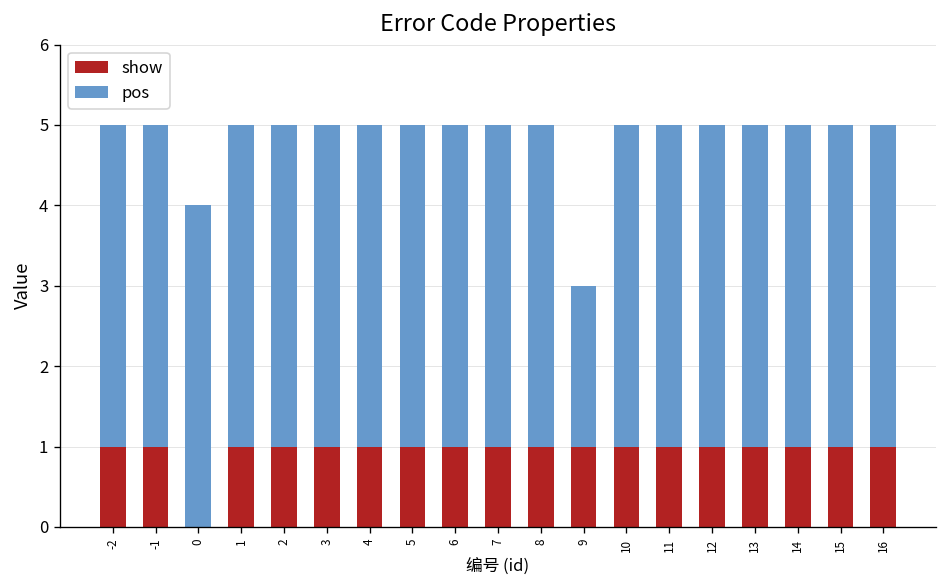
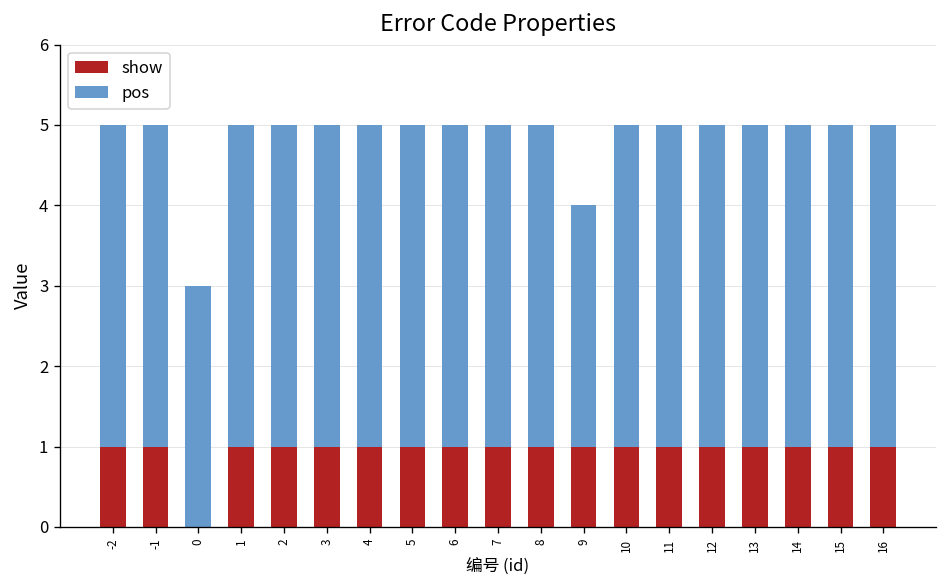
  {
    "show": {
      "-2": 1,
      "-1": 1,
      "0": 0,
      "1": 1,
      "2": 1,
      "3": 1,
      "4": 1,
      "5": 1,
      "6": 1,
      "7": 1,
      "8": 1,
      "9": 1,
      "10": 1,
      "11": 1,
      "12": 1,
      "13": 1,
      "14": 1,
      "15": 1,
      "16": 1
    },
    "pos": {
      "-2": 4,
      "-1": 4,
-     "0": 4,
+     "0": 3,
      "1": 4,
      "2": 4,
      "3": 4,
      "4": 4,
      "5": 4,
      "6": 4,
      "7": 4,
      "8": 4,
-     "9": 2,
+     "9": 3,
      "10": 4,
      "11": 4,
      "12": 4,
      "13": 4,
      "14": 4,
      "15": 4,
      "16": 4
    }
  }
